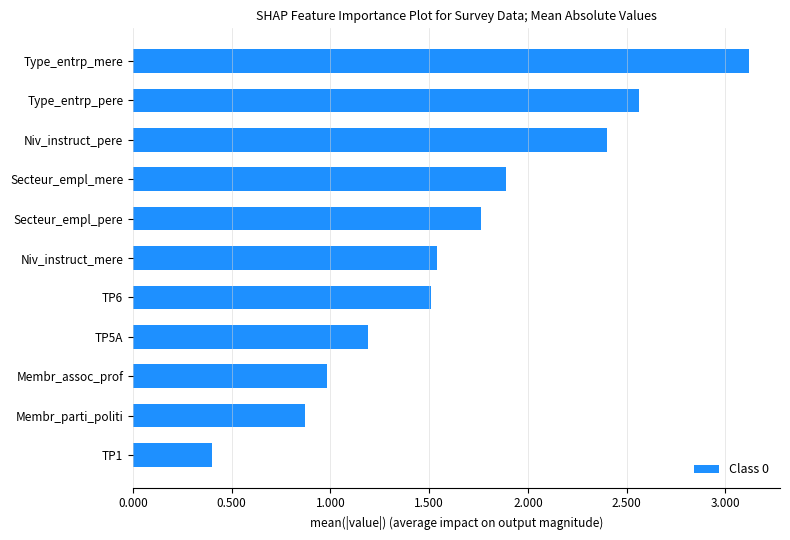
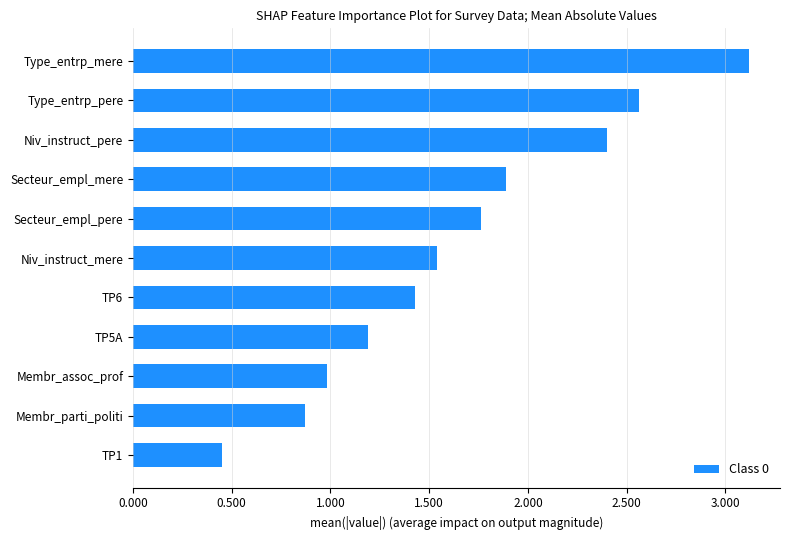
  {
    "Type_entrp_mere": 3.12,
    "Type_entrp_pere": 2.56,
    "Niv_instruct_pere": 2.40,
    "Secteur_empl_mere": 1.89,
    "Secteur_empl_pere": 1.76,
    "Niv_instruct_mere": 1.54,
-   "TP6": 1.51,
+   "TP6": 1.43,
    "TP5A": 1.19,
    "Membr_assoc_prof": 0.98,
    "Membr_parti_politi": 0.87,
-   "TP1": 0.40
+   "TP1": 0.45
  }
